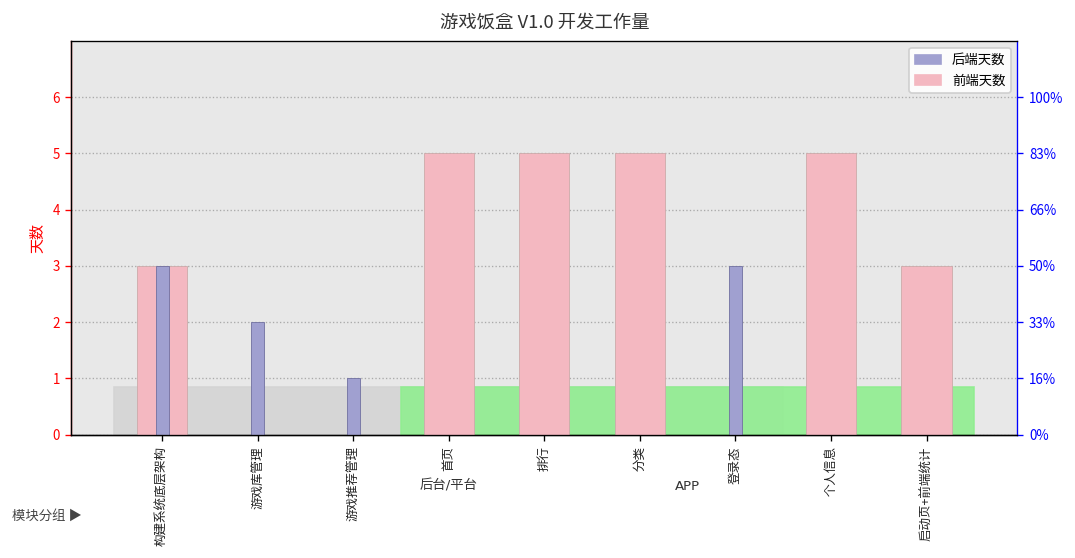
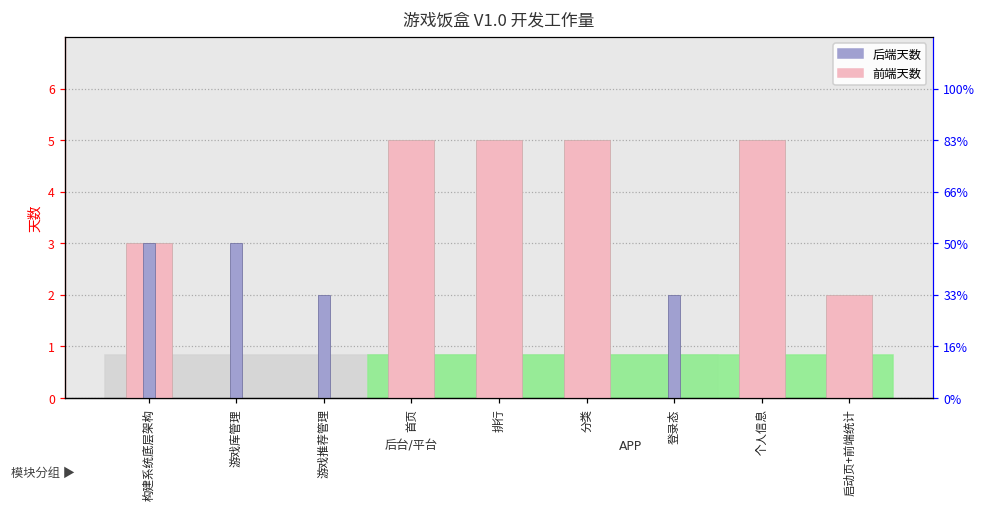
  {
    "前端天数": {
      "构建系统底层架构": 3,
      "游戏库管理": 0,
      "游戏推荐管理": 0,
      "首页": 5,
      "排行": 5,
      "分类": 5,
      "登录态": 0,
      "个人信息": 5,
-     "启动页+前端统计": 3
+     "启动页+前端统计": 2
    },
    "后端天数": {
      "构建系统底层架构": 3,
-     "游戏库管理": 2,
-     "游戏推荐管理": 1,
+     "游戏库管理": 3,
+     "游戏推荐管理": 2,
      "首页": 0,
      "排行": 0,
      "分类": 0,
-     "登录态": 3,
+     "登录态": 2,
      "个人信息": 0,
      "启动页+前端统计": 0
    }
  }
